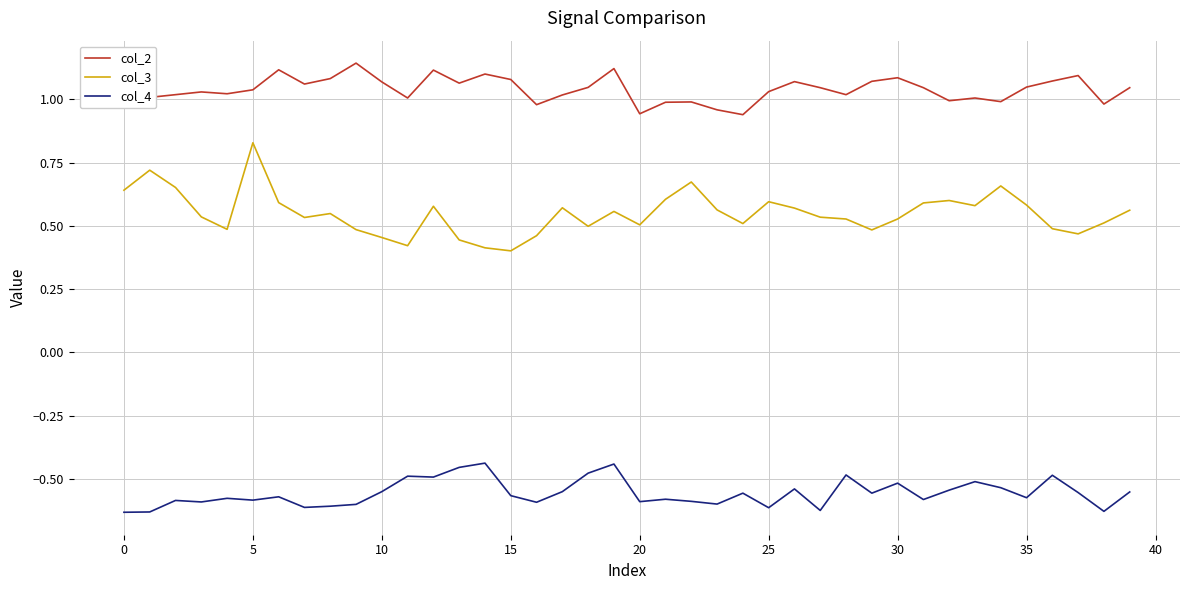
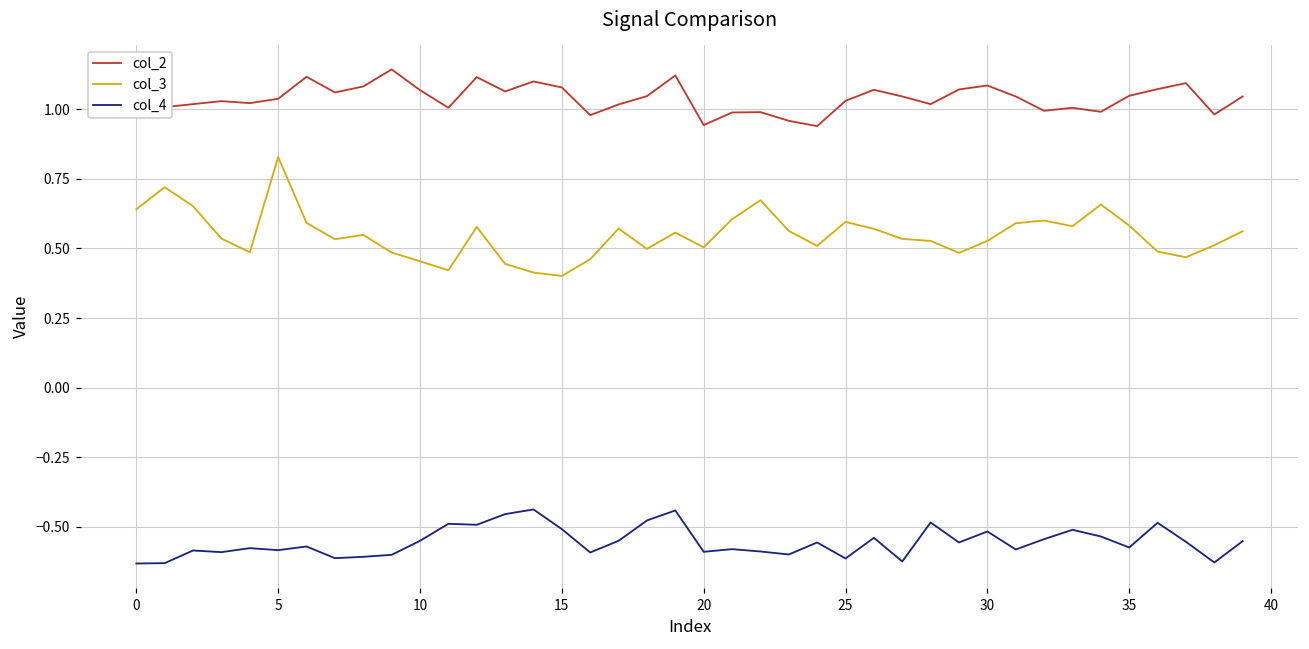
  {
    "col_2": {
      "5": 1.04,
      "10": 1.07,
      "15": 1.08,
      "20": 0.94,
      "25": 1.03,
      "30": 1.08,
      "35": 1.05
    },
    "col_3": {
      "0": 0.64,
      "5": 0.83,
      "10": 0.45,
      "15": 0.40,
      "20": 0.50,
      "25": 0.60,
      "30": 0.53,
      "35": 0.58
    },
    "col_4": {
      "0": -0.63,
      "5": -0.58,
      "10": -0.55,
-     "15": -0.57,
+     "15": -0.51,
      "20": -0.59,
      "25": -0.61,
      "30": -0.52,
      "35": -0.57
    }
  }
